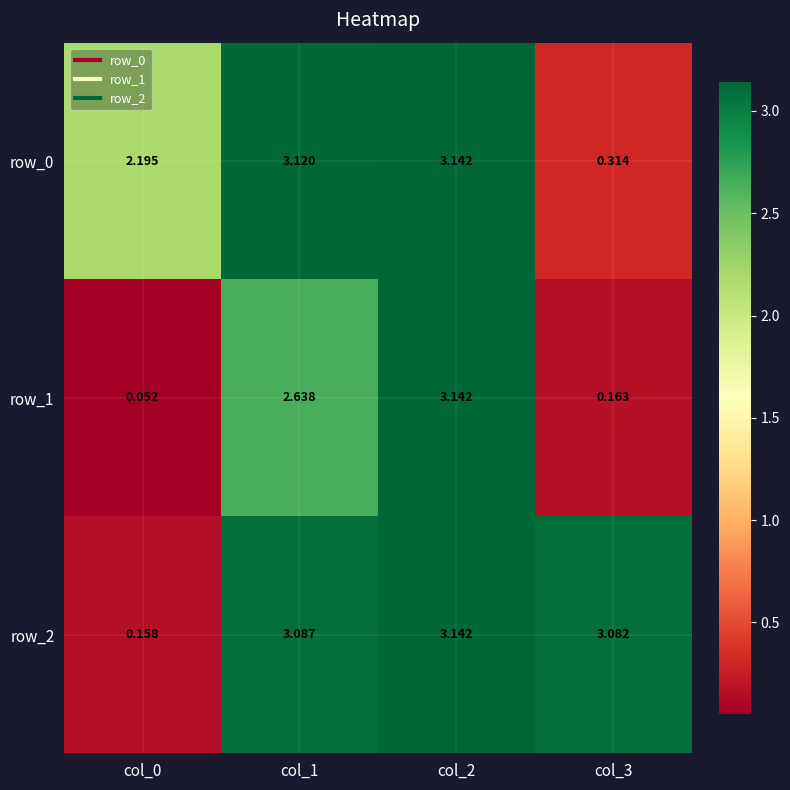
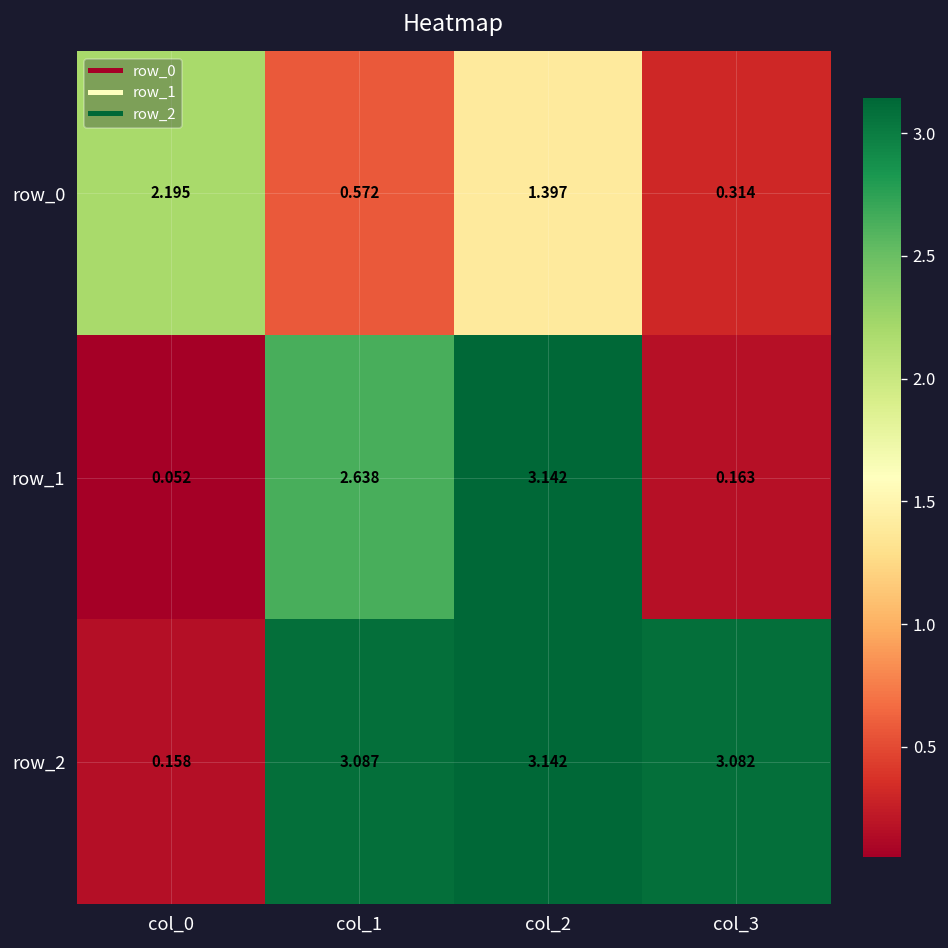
  {
    "row_0": {
      "col_0": 2.195,
-     "col_1": 3.120,
-     "col_2": 3.142,
+     "col_1": 0.572,
+     "col_2": 1.397,
      "col_3": 0.314
    },
    "row_1": {
      "col_0": 0.052,
      "col_1": 2.638,
      "col_2": 3.142,
      "col_3": 0.163
    },
    "row_2": {
      "col_0": 0.158,
      "col_1": 3.087,
      "col_2": 3.142,
      "col_3": 3.082
    }
  }
